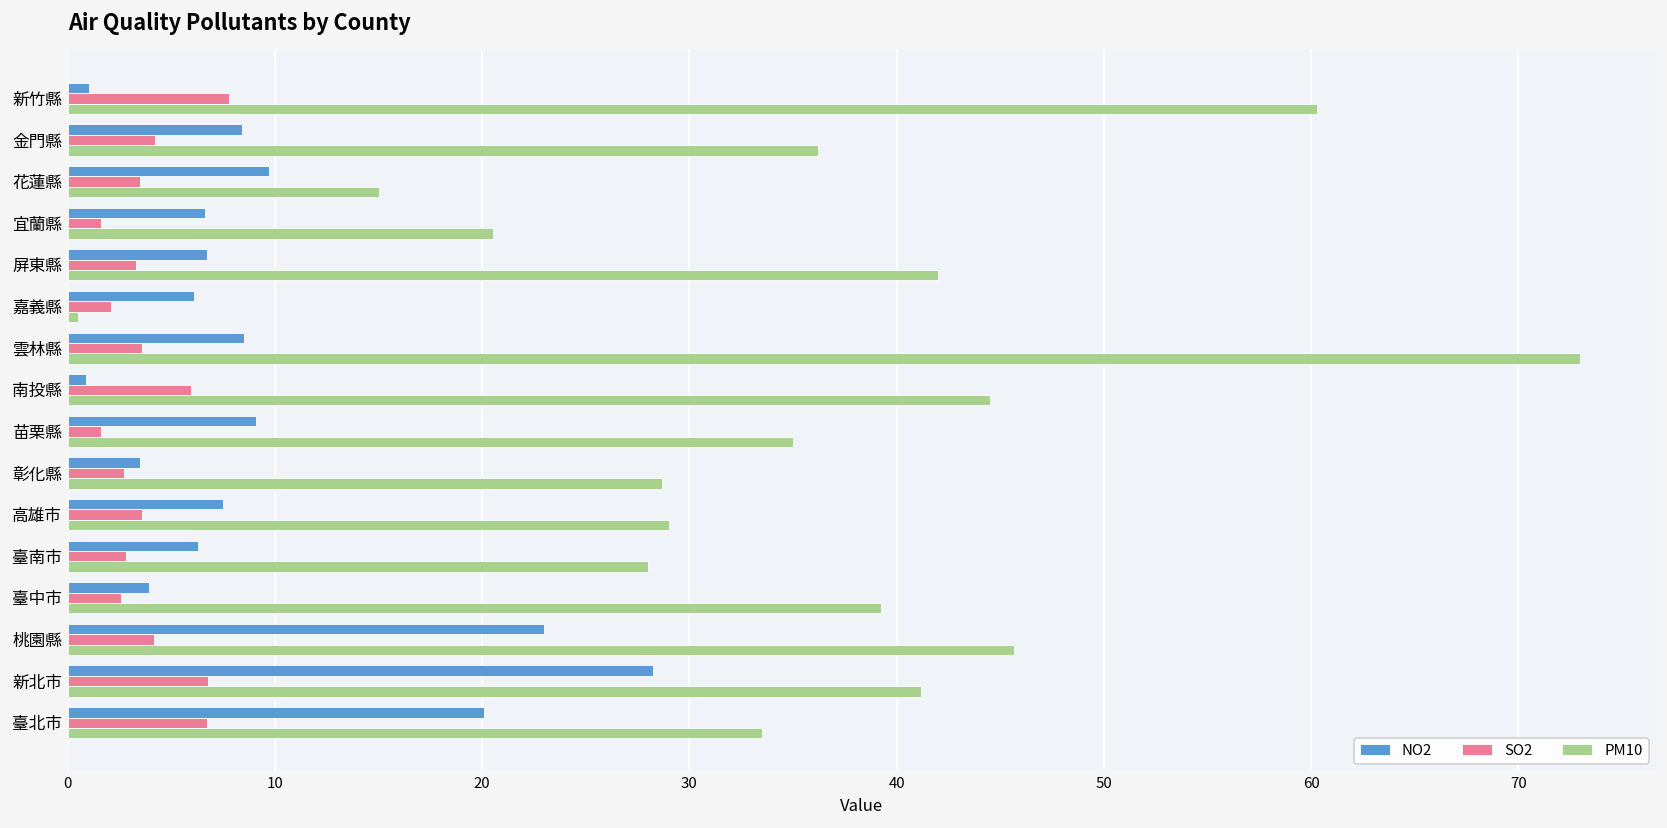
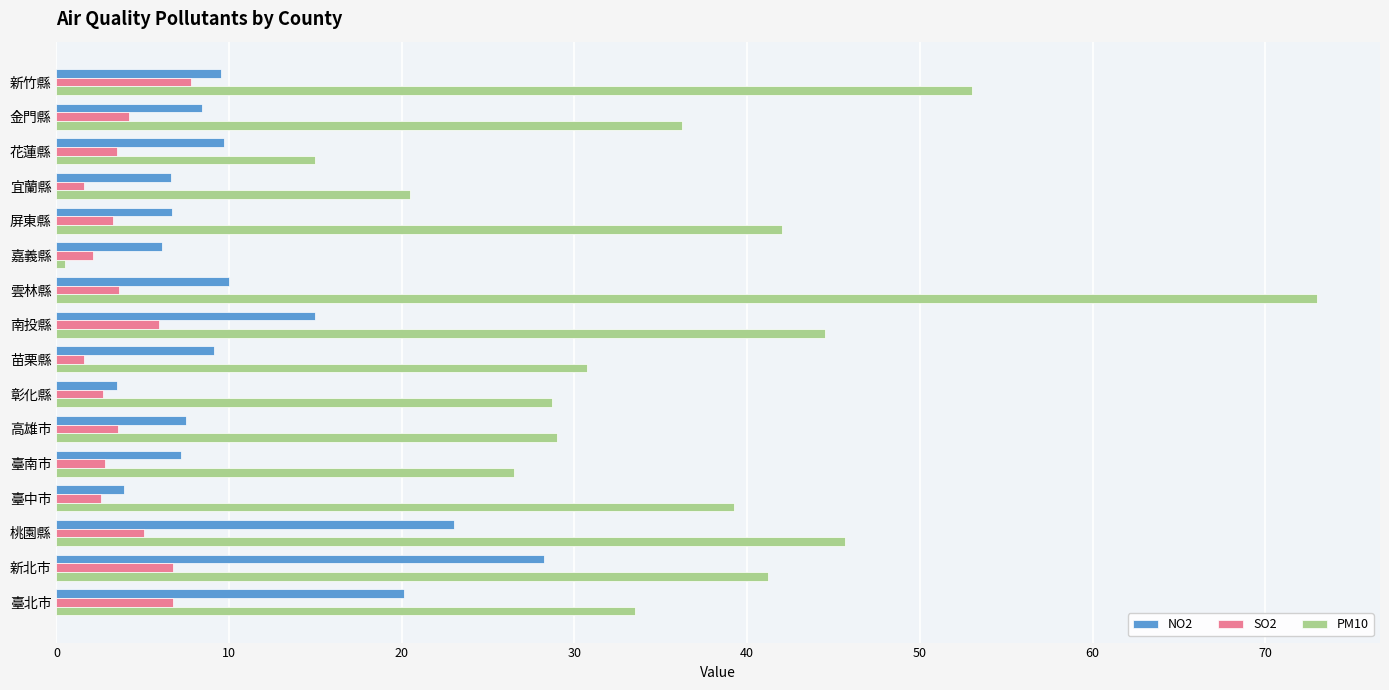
  {
    "NO2": {
-     "新竹縣": 1.0,
+     "新竹縣": 9.5,
      "金門縣": 8.4,
      "花蓮縣": 9.7,
      "宜蘭縣": 6.6,
      "屏東縣": 6.7,
      "嘉義縣": 6.1,
-     "雲林縣": 8.5,
-     "南投縣": 0.9,
+     "雲林縣": 10.0,
+     "南投縣": 15.0,
      "苗栗縣": 9.1,
      "彰化縣": 3.5,
      "高雄市": 7.5,
-     "臺南市": 6.3,
+     "臺南市": 7.2,
      "臺中市": 3.9,
      "桃園縣": 23.0,
      "新北市": 28.3,
      "臺北市": 20.1
    },
    "SO2": {
      "新竹縣": 7.8,
      "金門縣": 4.2,
      "花蓮縣": 3.5,
      "宜蘭縣": 1.6,
      "屏東縣": 3.3,
      "嘉義縣": 2.1,
      "雲林縣": 3.6,
      "南投縣": 6.0,
      "苗栗縣": 1.6,
      "彰化縣": 2.7,
      "高雄市": 3.6,
      "臺南市": 2.8,
      "臺中市": 2.6,
-     "桃園縣": 4.2,
+     "桃園縣": 5.1,
      "新北市": 6.8,
      "臺北市": 6.7
    },
    "PM10": {
-     "新竹縣": 60.3,
+     "新竹縣": 53.0,
      "金門縣": 36.2,
      "花蓮縣": 15.0,
      "宜蘭縣": 20.5,
      "屏東縣": 42.0,
      "嘉義縣": 0.5,
      "雲林縣": 73.0,
      "南投縣": 44.5,
-     "苗栗縣": 35.0,
+     "苗栗縣": 30.7,
      "彰化縣": 28.7,
      "高雄市": 29.0,
-     "臺南市": 28.0,
+     "臺南市": 26.5,
      "臺中市": 39.3,
      "桃園縣": 45.7,
      "新北市": 41.2,
      "臺北市": 33.5
    }
  }
